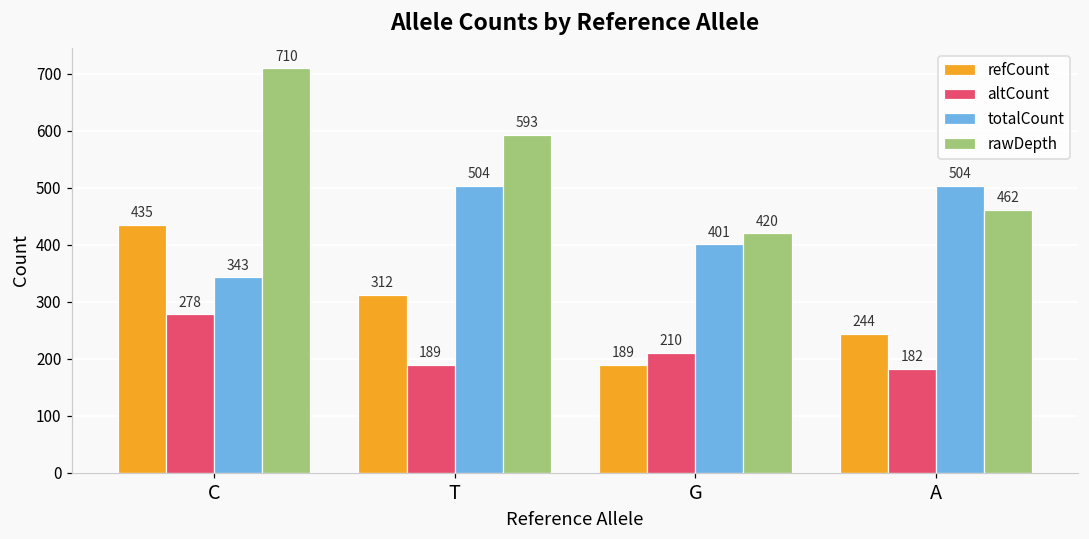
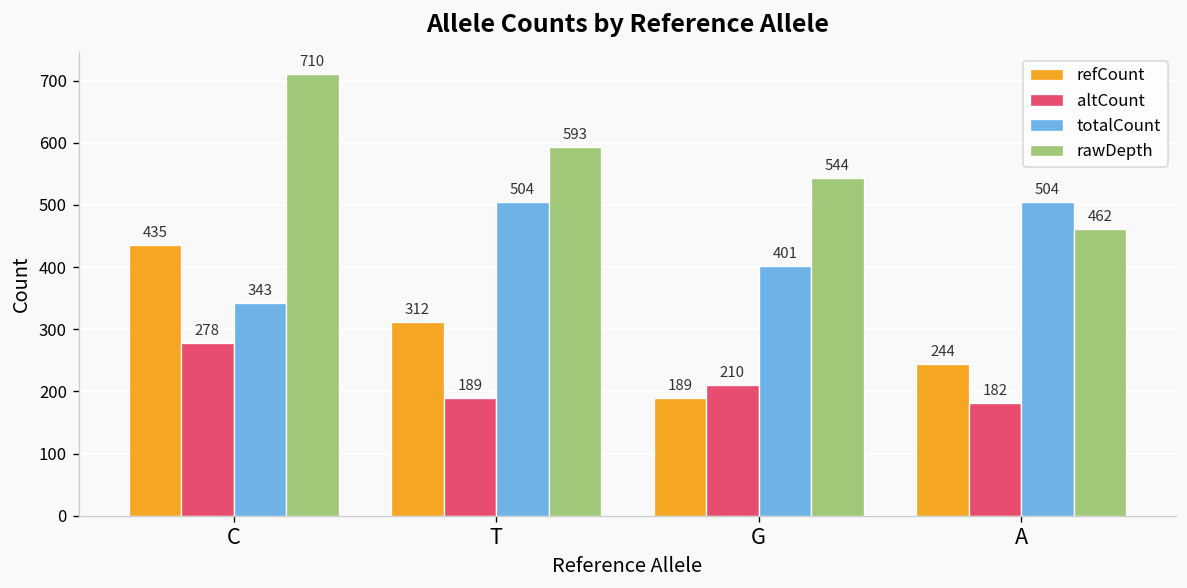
  {
    "refCount": {
      "C": 435,
      "T": 312,
      "G": 189,
      "A": 244
    },
    "altCount": {
      "C": 278,
      "T": 189,
      "G": 210,
      "A": 182
    },
    "totalCount": {
      "C": 343,
      "T": 504,
      "G": 401,
      "A": 504
    },
    "rawDepth": {
      "C": 710,
      "T": 593,
-     "G": 420,
+     "G": 544,
      "A": 462
    }
  }
